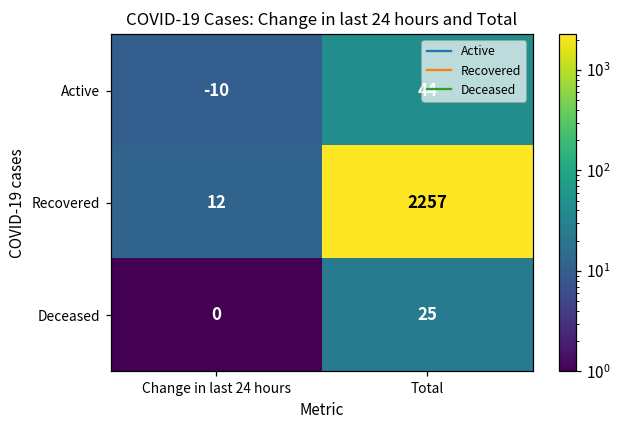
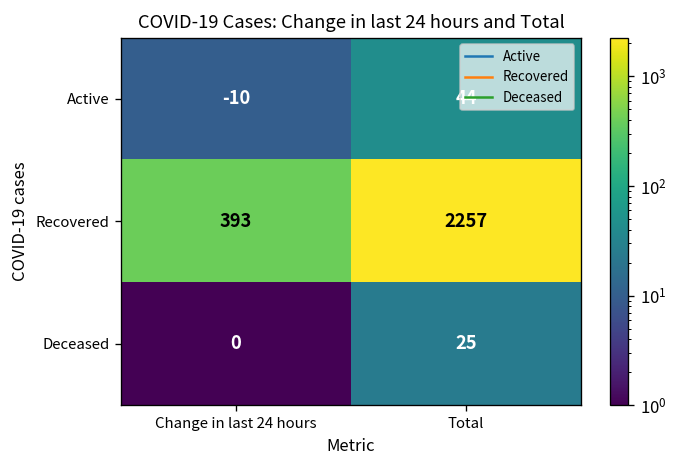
  {
    "Active": {
      "Change in last 24 hours": -10
    },
    "Recovered": {
-     "Change in last 24 hours": 12,
+     "Change in last 24 hours": 393,
      "Total": 2257
    },
    "Deceased": {
      "Change in last 24 hours": 0,
      "Total": 25
    }
  }
